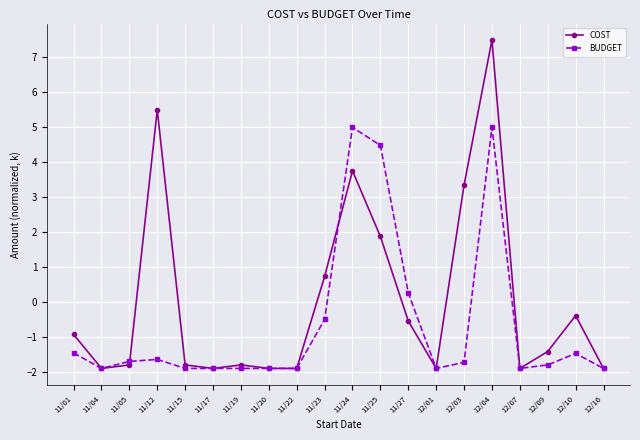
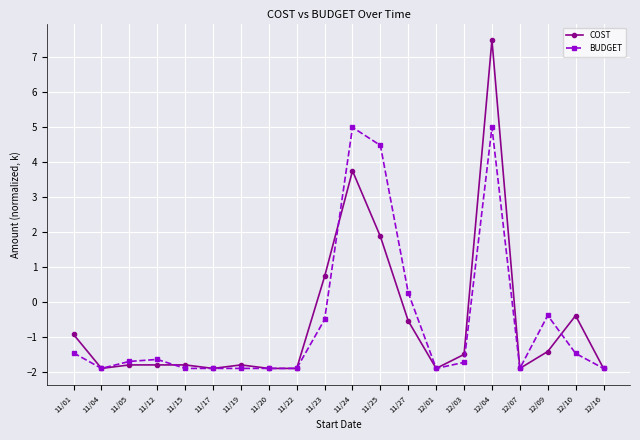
  {
    "COST": {
      "11/01": -0.9,
      "11/05": -1.8,
-     "11/12": 5.5,
+     "11/12": -1.8,
      "11/15": -1.8,
      "11/19": -1.8,
      "11/23": 0.7,
      "11/24": 3.8,
      "11/25": 1.9,
      "11/27": -0.5,
-     "12/03": 3.3,
+     "12/03": -1.5,
      "12/04": 7.5,
      "12/09": -1.4,
      "12/10": -0.4
    },
    "BUDGET": {
      "11/01": -1.5,
      "11/05": -1.7,
      "11/12": -1.6,
      "11/15": -1.9,
      "11/19": -1.9,
      "11/23": -0.5,
      "11/24": 5.0,
      "11/25": 4.5,
      "11/27": 0.3,
      "12/03": -1.7,
      "12/04": 5.0,
-     "12/09": -1.8,
+     "12/09": -0.4,
      "12/10": -1.5
    }
  }
